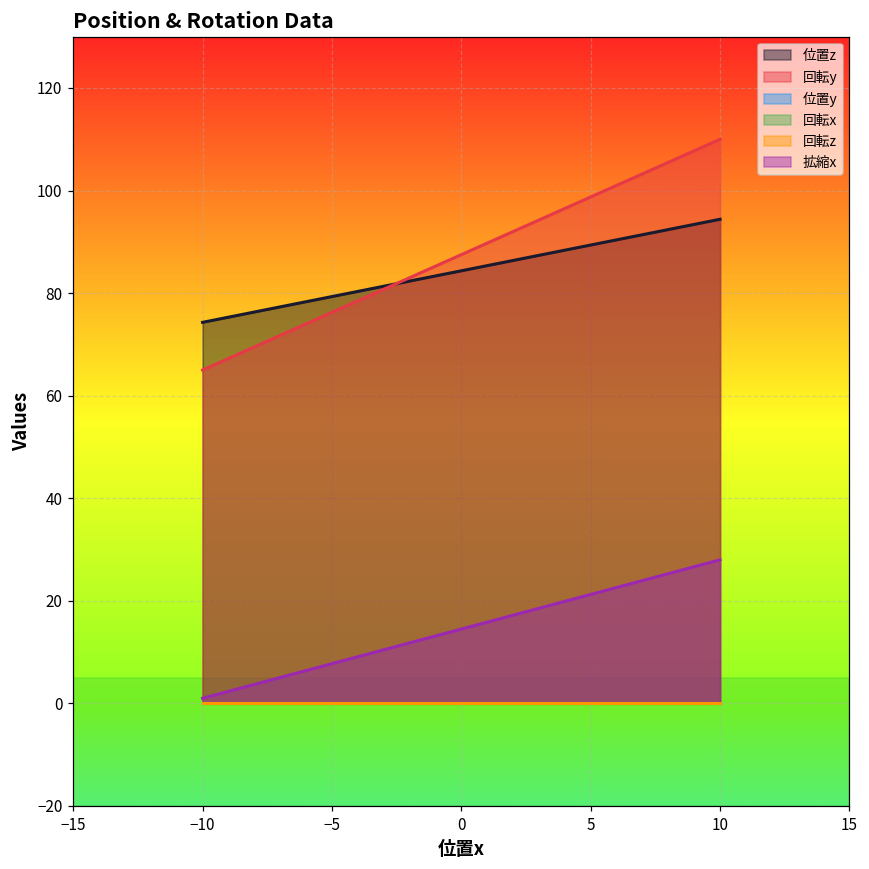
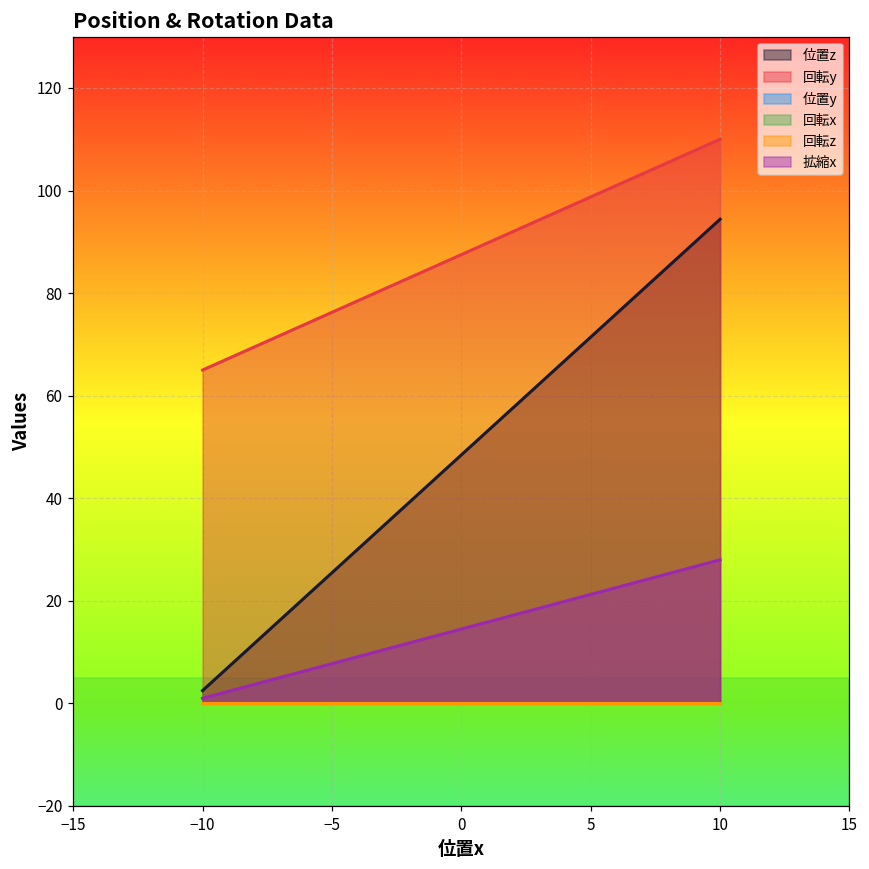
  {
    "位置z": {
-     "−10": 74,
+     "−10": 3,
      "10": 94
    },
    "回転y": {
      "−10": 65,
      "10": 110
    },
    "回転z": {
      "−10": 0,
      "10": 0
    },
    "拡縮x": {
      "−10": 1,
      "10": 28
    }
  }
